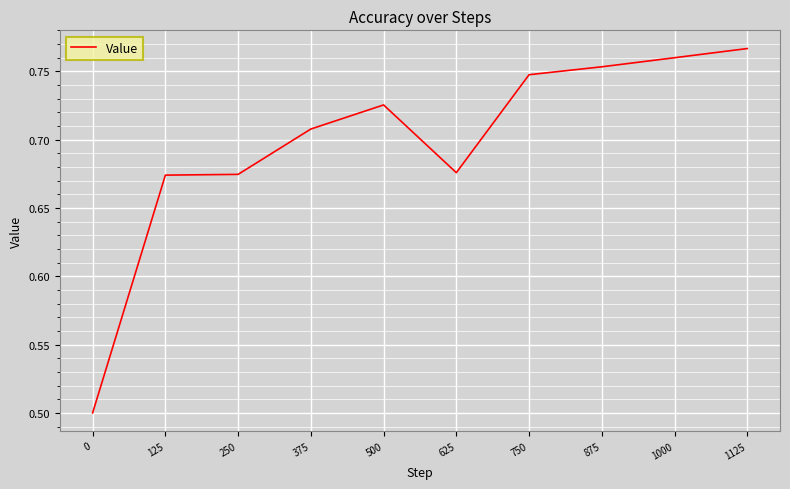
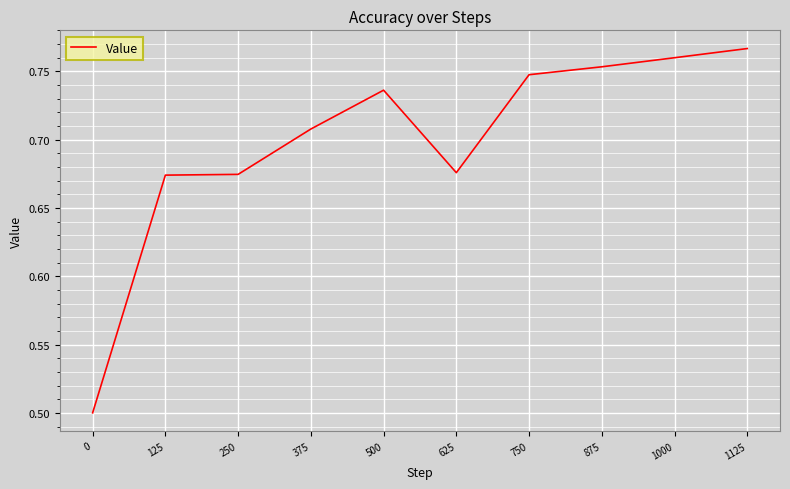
  {
    "0": 0.500,
    "125": 0.674,
    "250": 0.675,
    "375": 0.708,
-   "500": 0.725,
+   "500": 0.736,
    "625": 0.676,
    "750": 0.748,
    "875": 0.753,
    "1000": 0.760,
    "1125": 0.767
  }
